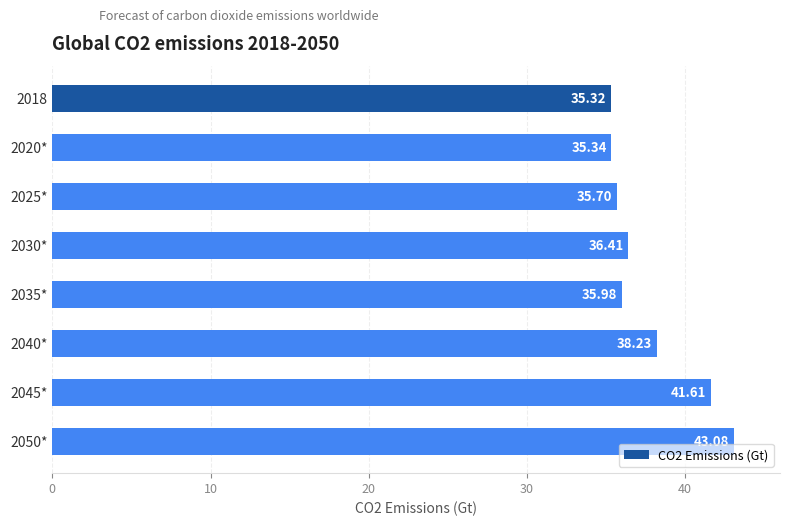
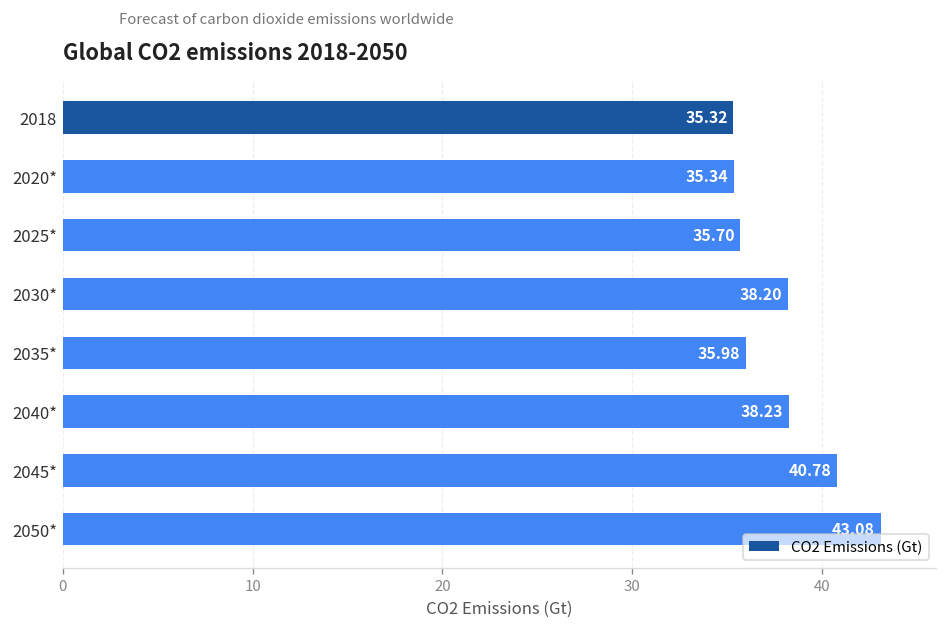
  {
    "2018": 35.32,
    "2020*": 35.34,
    "2025*": 35.70,
-   "2030*": 36.41,
+   "2030*": 38.20,
    "2035*": 35.98,
    "2040*": 38.23,
-   "2045*": 41.61
+   "2045*": 40.78
  }
